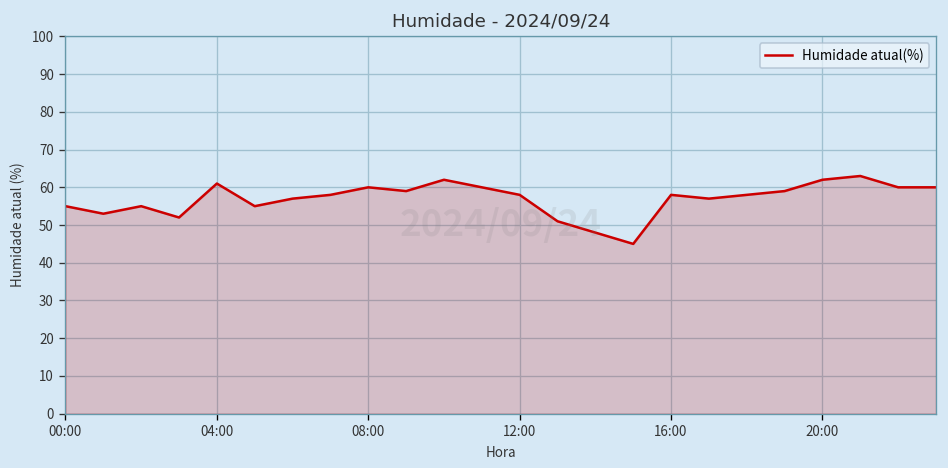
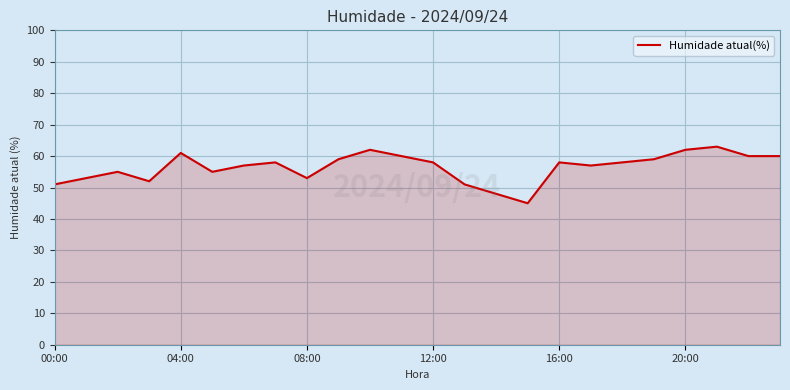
  {
-   "00:00": 55,
+   "00:00": 51,
    "04:00": 61,
-   "08:00": 60,
+   "08:00": 53,
    "12:00": 58,
    "16:00": 58,
    "20:00": 62
  }
